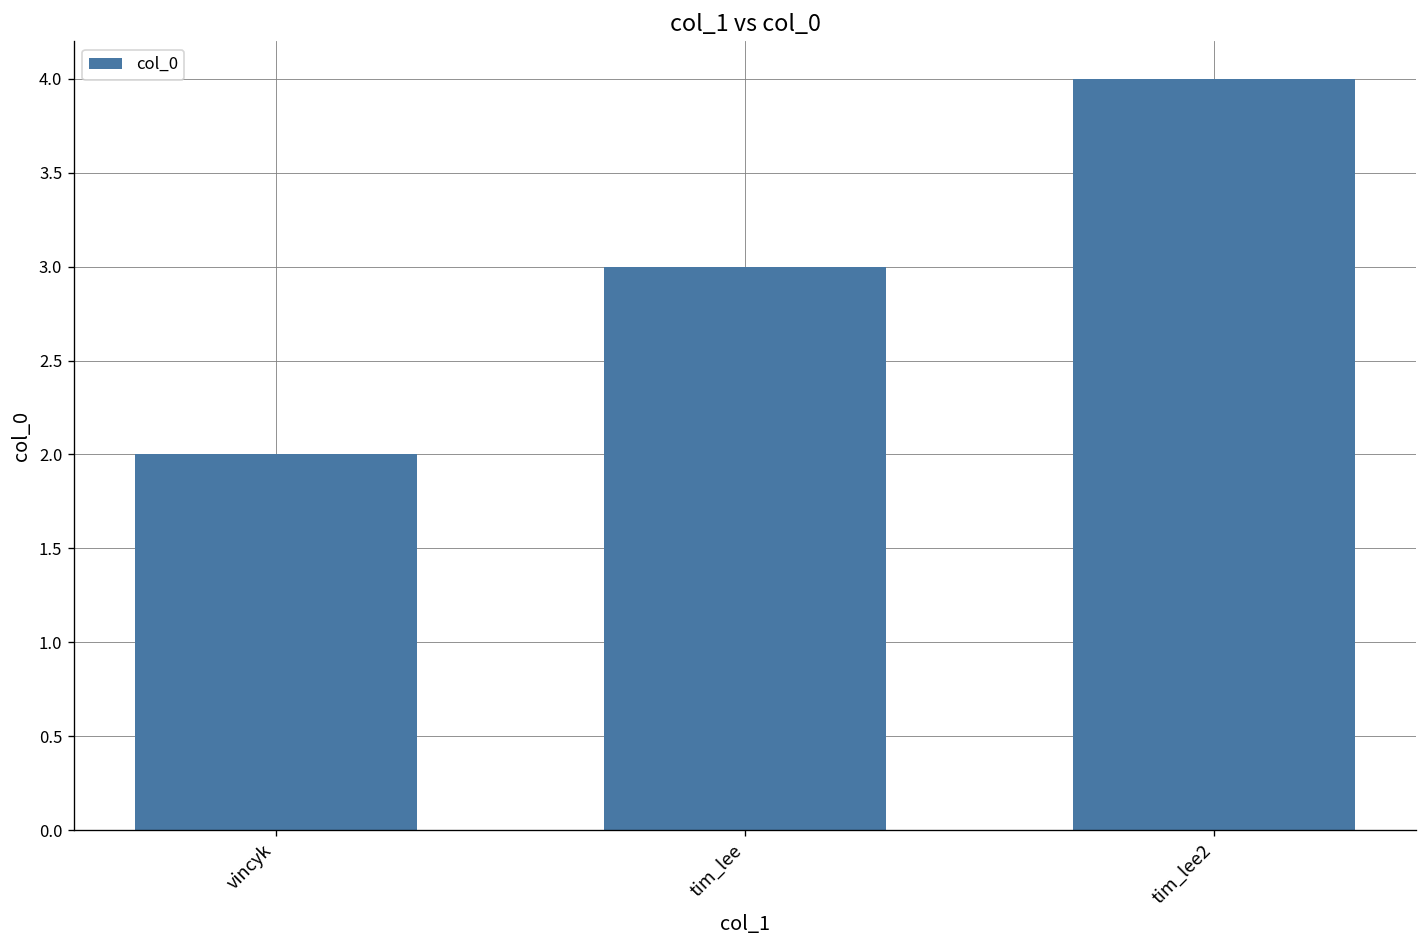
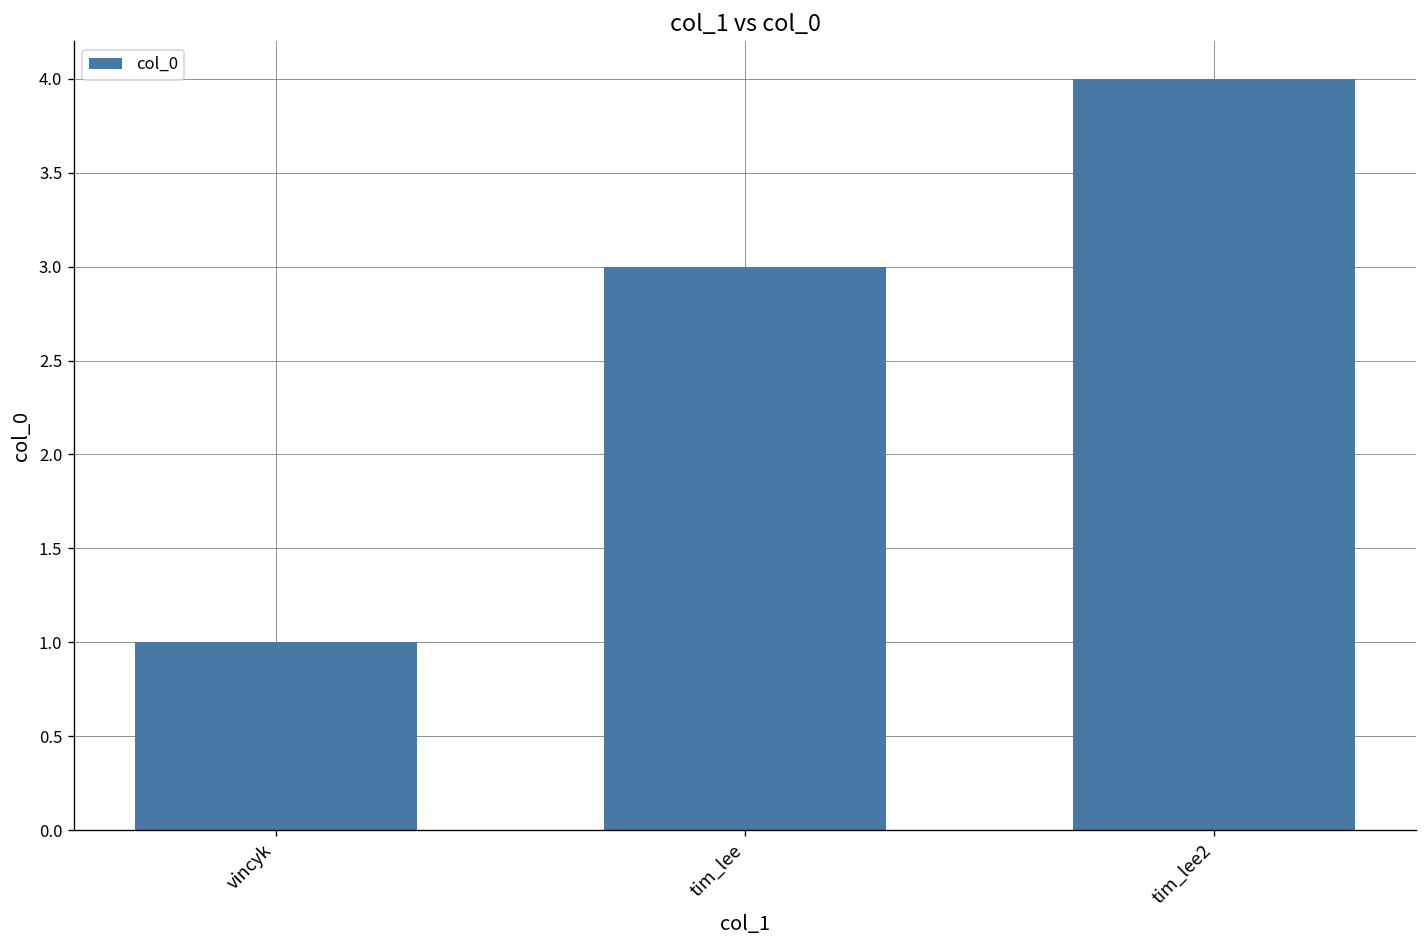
  {
-   "vincyk": 2,
+   "vincyk": 1,
    "tim_lee": 3,
    "tim_lee2": 4
  }
